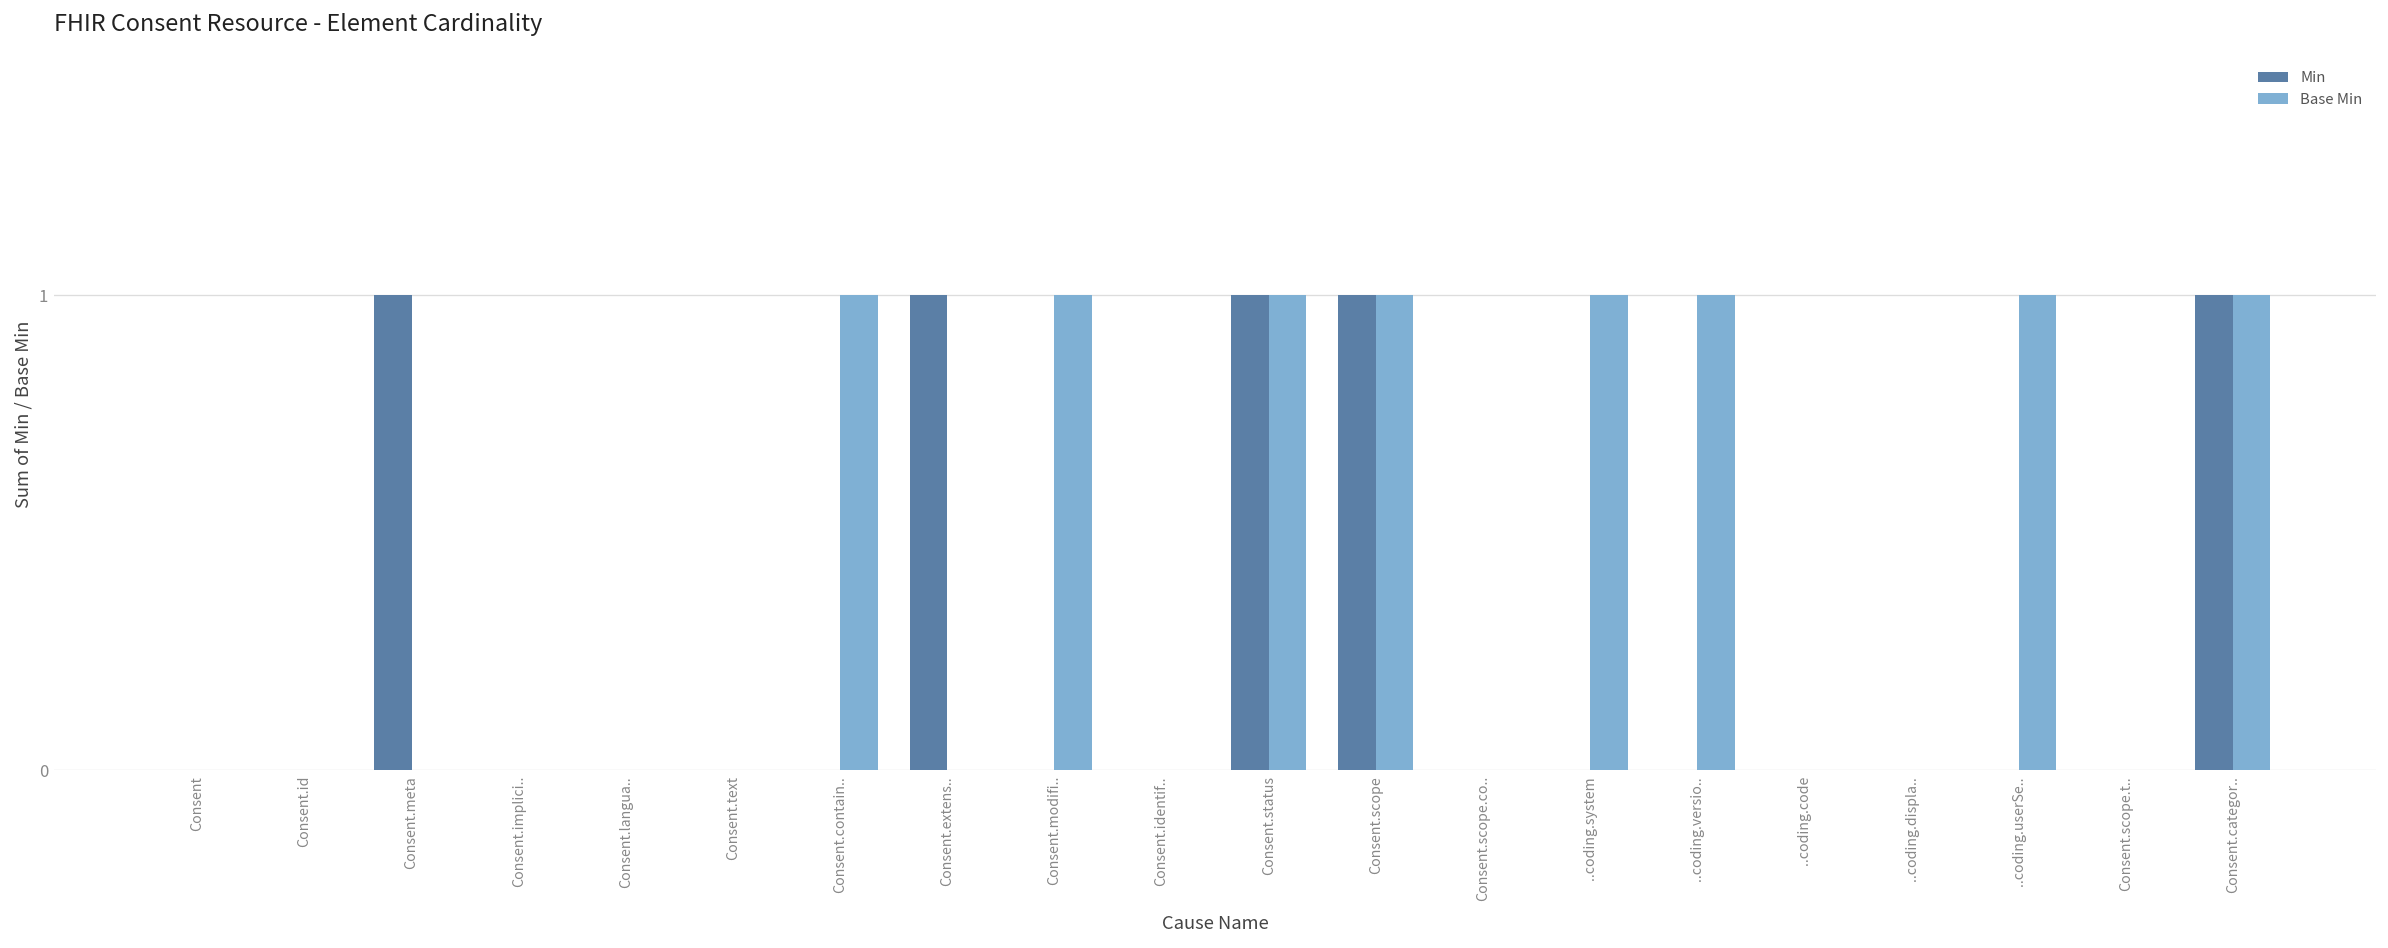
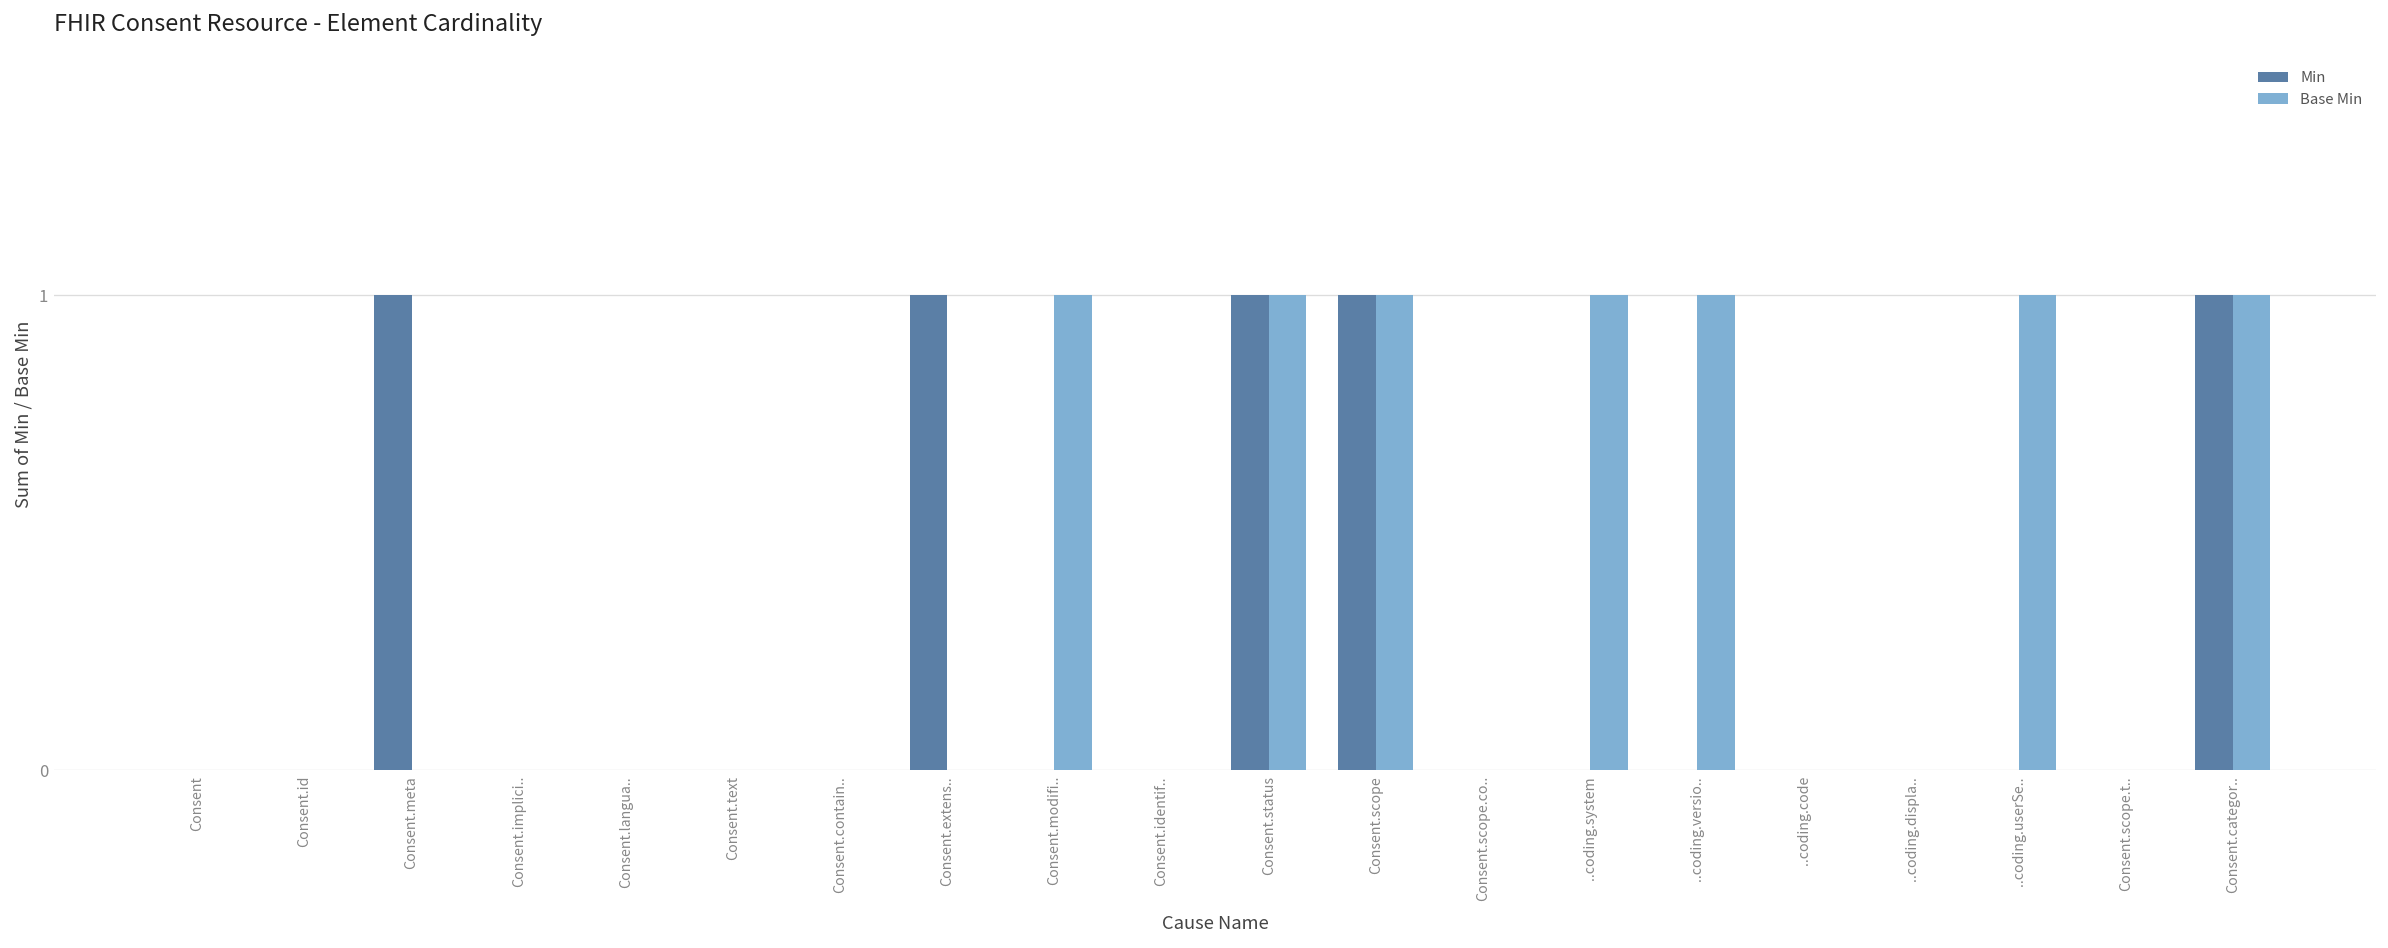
  {
    "Min": {
      "Consent": 0,
      "Consent.id": 0,
      "Consent.meta": 1,
      "Consent.implici..": 0,
      "Consent.langua..": 0,
      "Consent.text": 0,
      "Consent.contain..": 0,
      "Consent.extens..": 1,
      "Consent.modifi..": 0,
      "Consent.identif..": 0,
      "Consent.status": 1,
      "Consent.scope": 1,
      "Consent.scope.co..": 0,
      "..coding.system": 0,
      "..coding.versio..": 0,
      "..coding.code": 0,
      "..coding.displa..": 0,
      "..coding.userSe..": 0,
      "Consent.scope.t..": 0,
      "Consent.categor..": 1
    },
    "Base Min": {
      "Consent": 0,
      "Consent.id": 0,
      "Consent.meta": 0,
      "Consent.implici..": 0,
      "Consent.langua..": 0,
      "Consent.text": 0,
-     "Consent.contain..": 1,
+     "Consent.contain..": 0,
      "Consent.extens..": 0,
      "Consent.modifi..": 1,
      "Consent.identif..": 0,
      "Consent.status": 1,
      "Consent.scope": 1,
      "Consent.scope.co..": 0,
      "..coding.system": 1,
      "..coding.versio..": 1,
      "..coding.code": 0,
      "..coding.displa..": 0,
      "..coding.userSe..": 1,
      "Consent.scope.t..": 0,
      "Consent.categor..": 1
    }
  }
